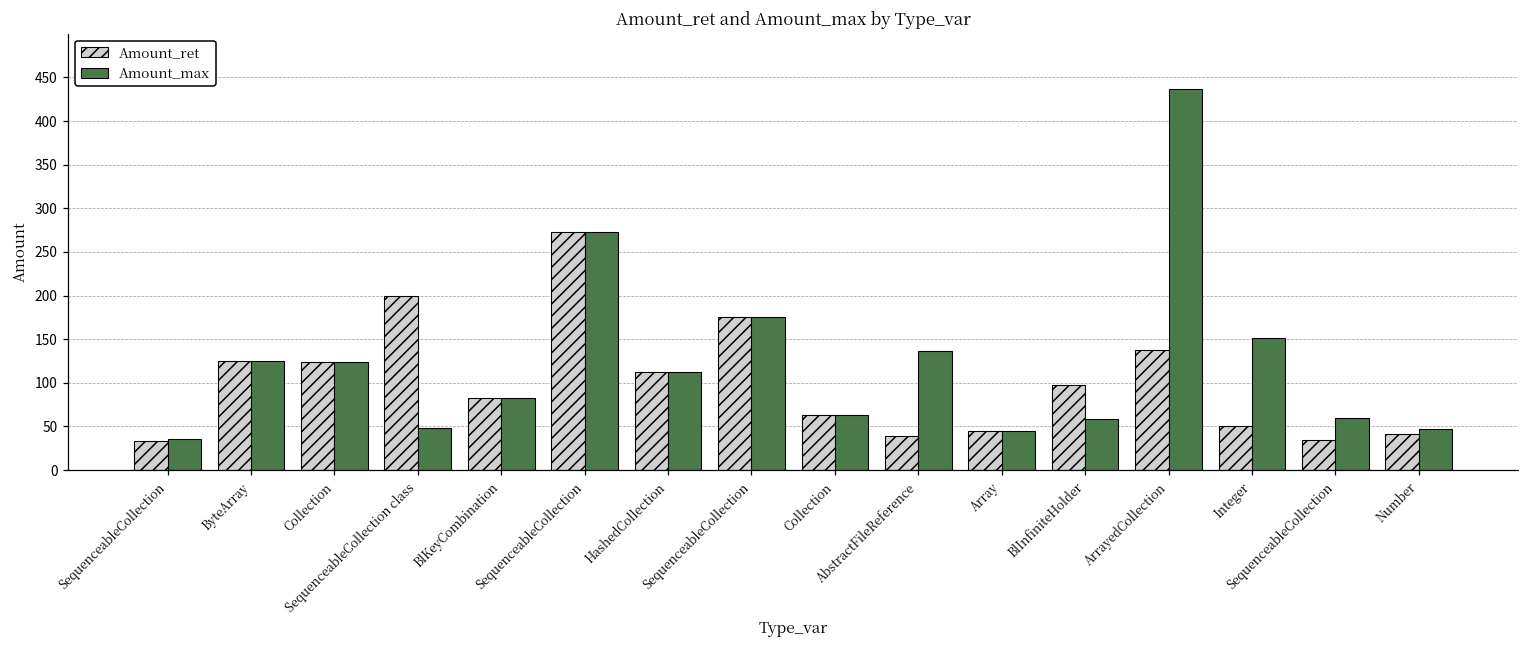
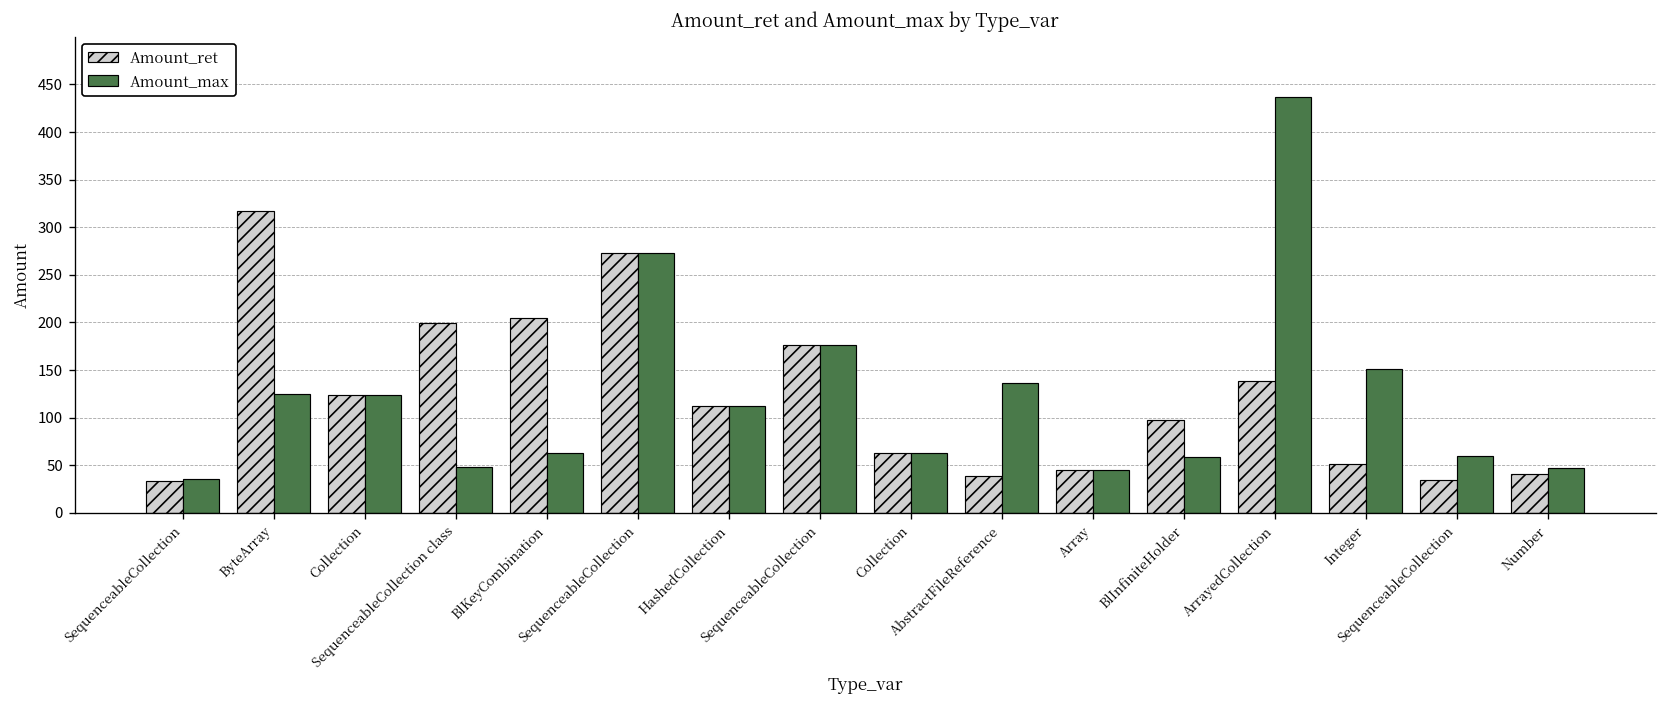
  {
    "Amount_ret": {
-     "ByteArray": 130,
+     "ByteArray": 320,
      "SequenceableCollection class": 200,
-     "BlKeyCombination": 80,
+     "BlKeyCombination": 210,
      "HashedCollection": 110,
      "AbstractFileReference": 40,
      "Array": 50,
      "BlInfiniteHolder": 100,
      "ArrayedCollection": 140,
      "Integer": 50,
      "Number": 40
    },
    "Amount_max": {
      "ByteArray": 130,
      "SequenceableCollection class": 50,
-     "BlKeyCombination": 80,
+     "BlKeyCombination": 60,
      "HashedCollection": 110,
      "AbstractFileReference": 140,
      "Array": 50,
      "BlInfiniteHolder": 60,
      "ArrayedCollection": 440,
      "Integer": 150,
      "Number": 50
    }
  }
